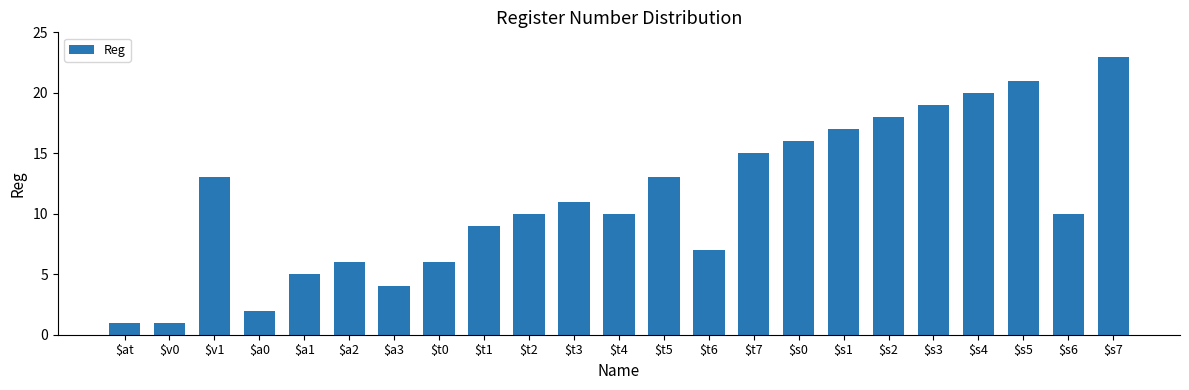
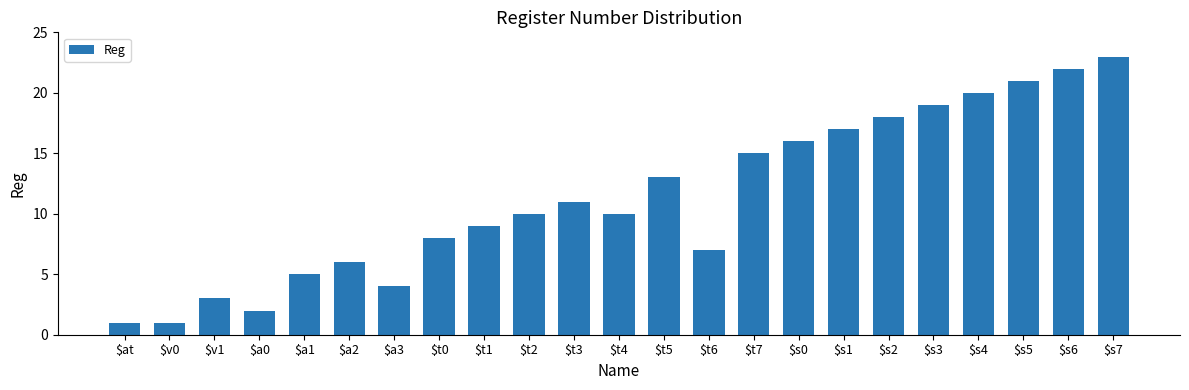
  {
    "$at": 1,
    "$v0": 1,
-   "$v1": 13,
+   "$v1": 3,
    "$a0": 2,
    "$a1": 5,
    "$a2": 6,
    "$a3": 4,
-   "$t0": 6,
+   "$t0": 8,
    "$t1": 9,
    "$t2": 10,
    "$t3": 11,
    "$t4": 10,
    "$t5": 13,
    "$t6": 7,
    "$t7": 15,
    "$s0": 16,
    "$s1": 17,
    "$s2": 18,
    "$s3": 19,
    "$s4": 20,
    "$s5": 21,
-   "$s6": 10,
+   "$s6": 22,
    "$s7": 23
  }
